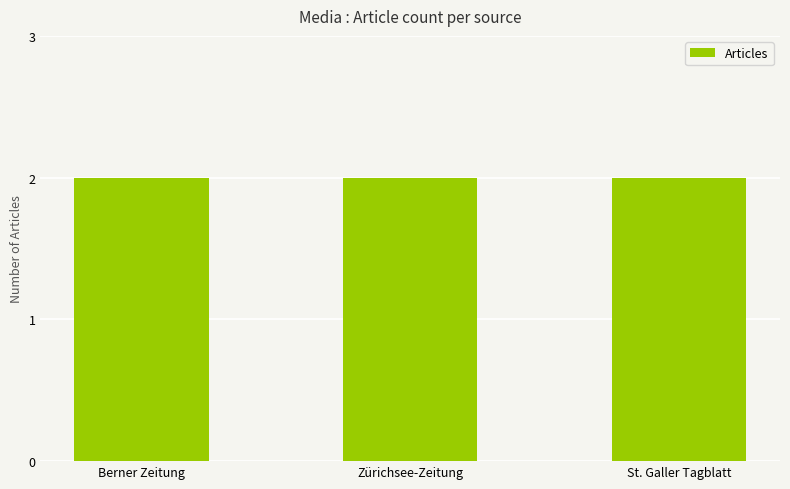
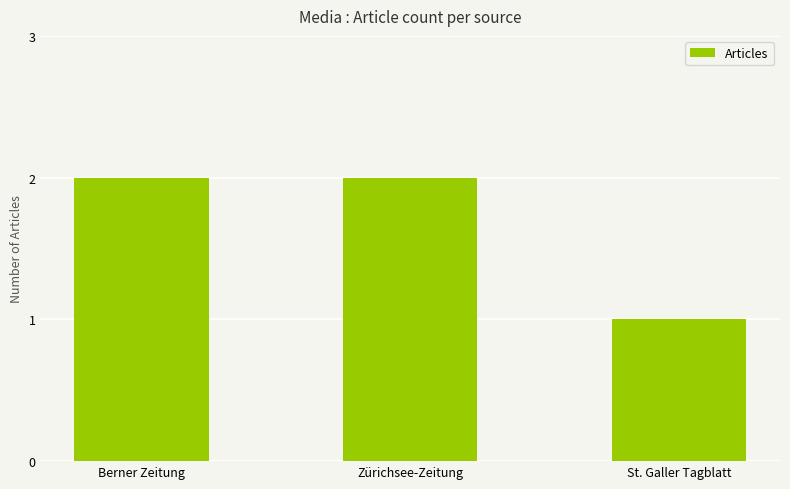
  {
    "Berner Zeitung": 2,
    "Zürichsee-Zeitung": 2,
-   "St. Galler Tagblatt": 2
+   "St. Galler Tagblatt": 1
  }
